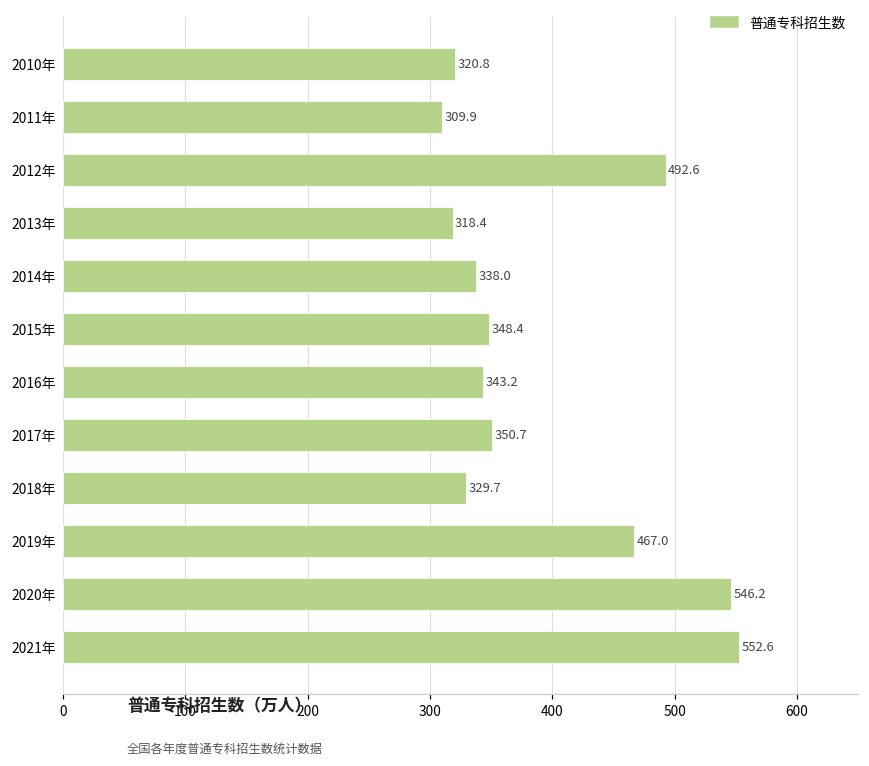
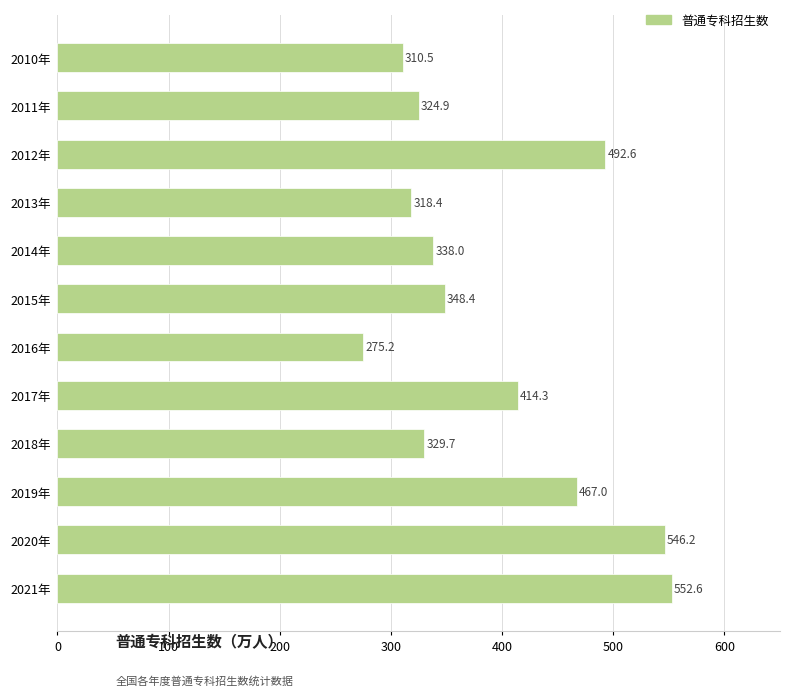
  {
-   "2010年": 320.8,
-   "2011年": 309.9,
+   "2010年": 310.5,
+   "2011年": 324.9,
    "2012年": 492.6,
    "2013年": 318.4,
    "2014年": 338.0,
    "2015年": 348.4,
-   "2016年": 343.2,
-   "2017年": 350.7,
+   "2016年": 275.2,
+   "2017年": 414.3,
    "2018年": 329.7,
    "2019年": 467.0,
    "2020年": 546.2,
    "2021年": 552.6
  }
